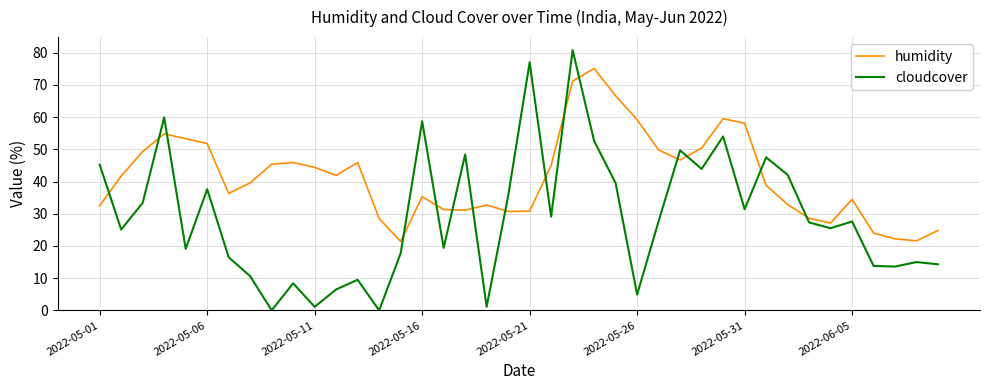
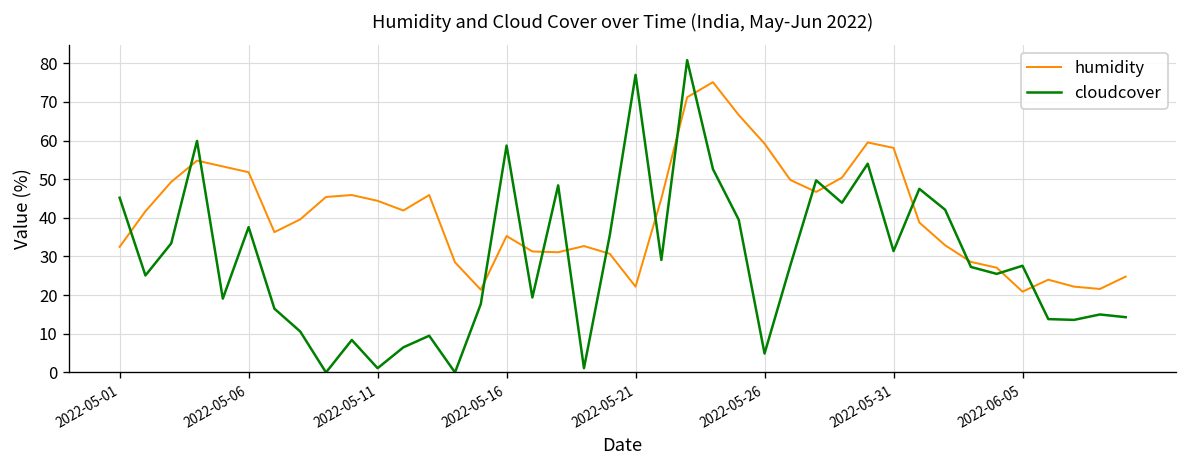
  {
    "humidity": {
      "2022-05-01": 33,
      "2022-05-06": 52,
      "2022-05-11": 44,
      "2022-05-16": 35,
-     "2022-05-21": 31,
+     "2022-05-21": 22,
      "2022-05-26": 59,
      "2022-05-31": 58,
-     "2022-06-05": 35
+     "2022-06-05": 21
    },
    "cloudcover": {
      "2022-05-01": 45,
      "2022-05-06": 38,
      "2022-05-11": 1,
      "2022-05-16": 59,
      "2022-05-21": 77,
      "2022-05-26": 5,
      "2022-05-31": 31,
      "2022-06-05": 28
    }
  }
